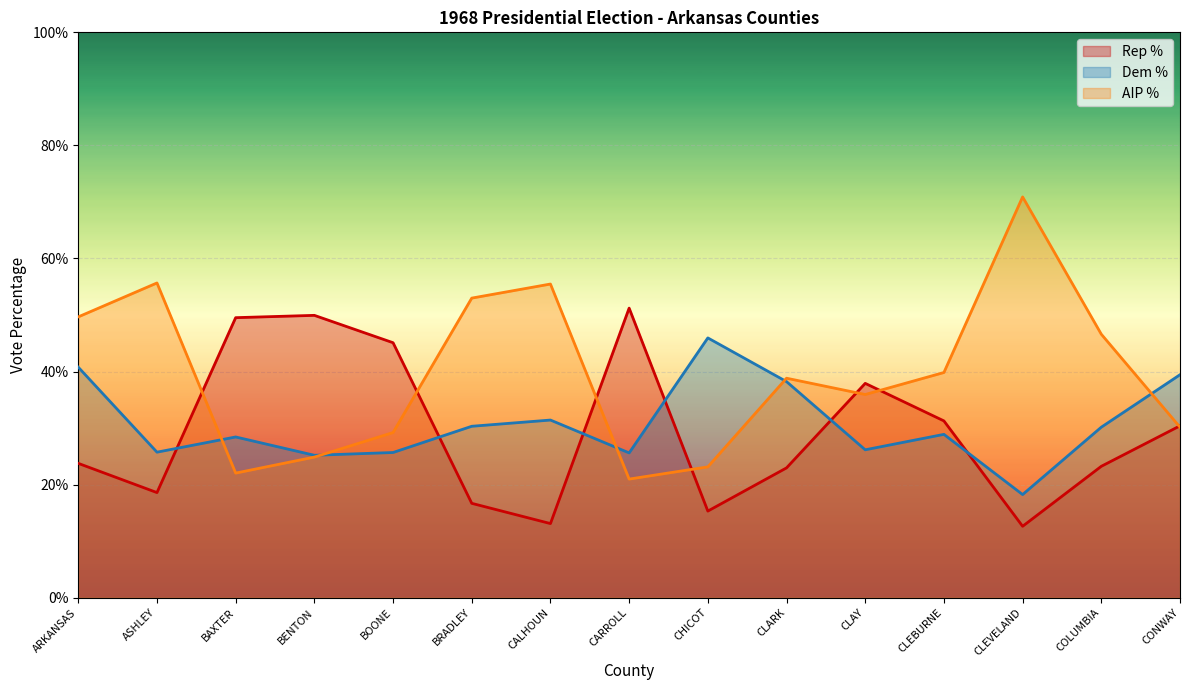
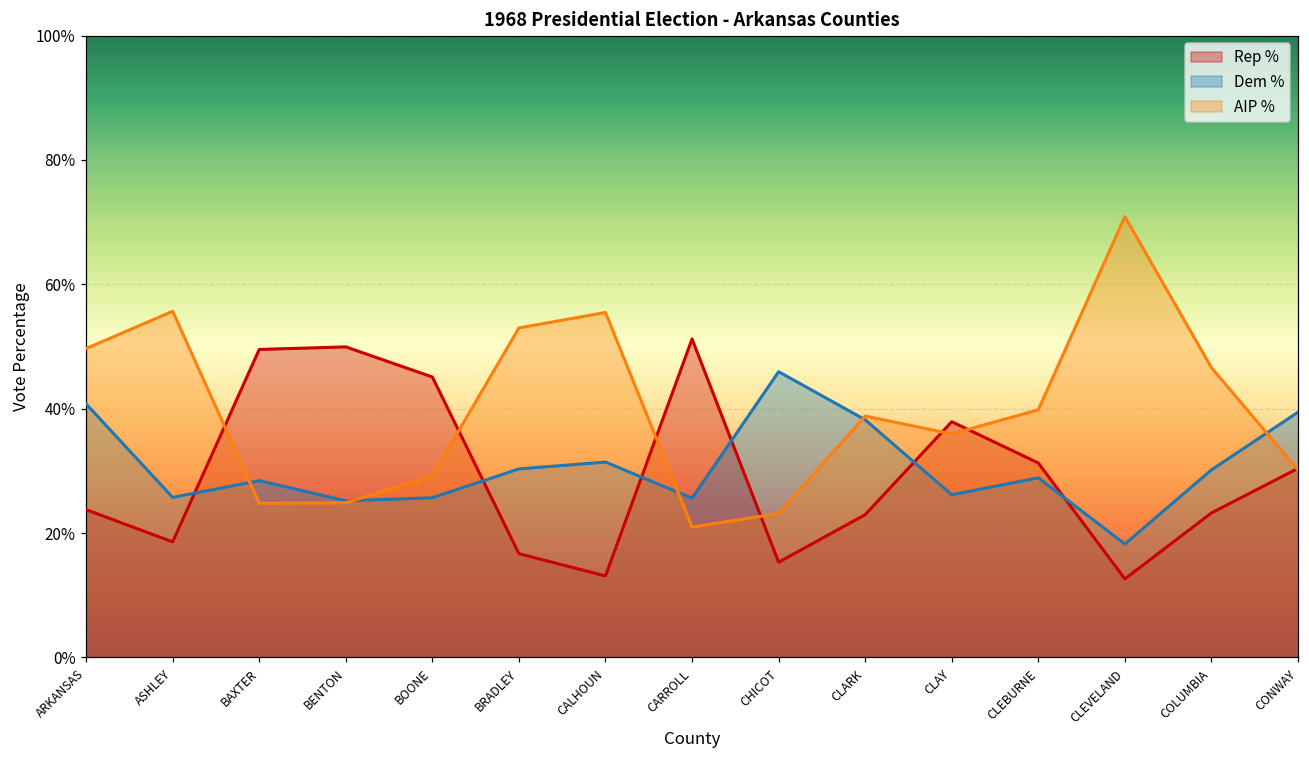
  {
    "Rep %": {
      "ARKANSAS": "24%",
      "ASHLEY": "19%",
      "BAXTER": "50%",
      "BENTON": "50%",
      "BOONE": "45%",
      "BRADLEY": "17%",
      "CALHOUN": "13%",
      "CARROLL": "51%",
      "CHICOT": "15%",
      "CLARK": "23%",
      "CLAY": "38%",
      "CLEBURNE": "31%",
      "CLEVELAND": "13%",
      "COLUMBIA": "23%"
    },
    "Dem %": {
      "ARKANSAS": "41%",
      "ASHLEY": "26%",
      "BAXTER": "28%",
      "BOONE": "26%",
      "BRADLEY": "30%",
      "CALHOUN": "31%",
      "CARROLL": "26%",
      "CHICOT": "46%",
      "CLARK": "38%",
      "CLAY": "26%",
      "CLEBURNE": "29%",
      "CLEVELAND": "18%",
      "COLUMBIA": "30%",
      "CONWAY": "39%"
    },
    "AIP %": {
      "ARKANSAS": "50%",
      "ASHLEY": "56%",
-     "BAXTER": "22%",
+     "BAXTER": "25%",
      "BOONE": "29%",
      "BRADLEY": "53%",
      "CALHOUN": "55%",
      "CARROLL": "21%",
      "CHICOT": "23%",
      "CLARK": "39%",
      "CLAY": "36%",
      "CLEBURNE": "40%",
      "CLEVELAND": "71%",
      "COLUMBIA": "47%"
    }
  }
